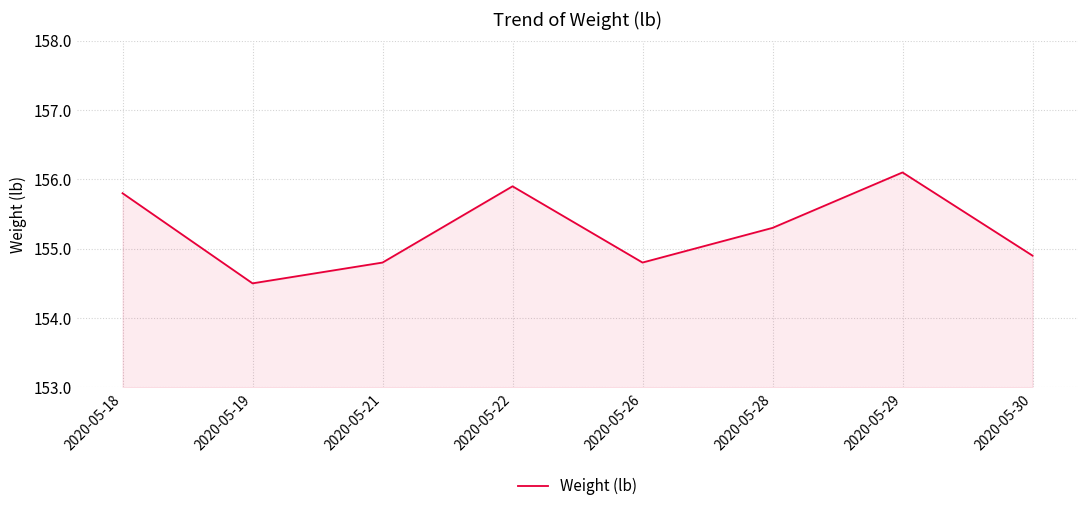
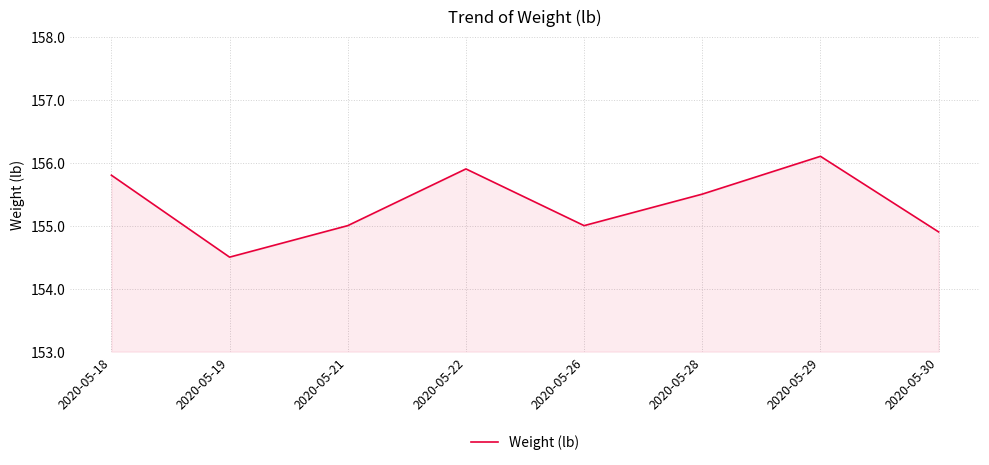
  {
    "2020-05-18": 155.8,
    "2020-05-19": 154.5,
-   "2020-05-21": 154.8,
+   "2020-05-21": 155.0,
    "2020-05-22": 155.9,
-   "2020-05-26": 154.8,
-   "2020-05-28": 155.3,
+   "2020-05-26": 155.0,
+   "2020-05-28": 155.5,
    "2020-05-29": 156.1,
    "2020-05-30": 154.9
  }
